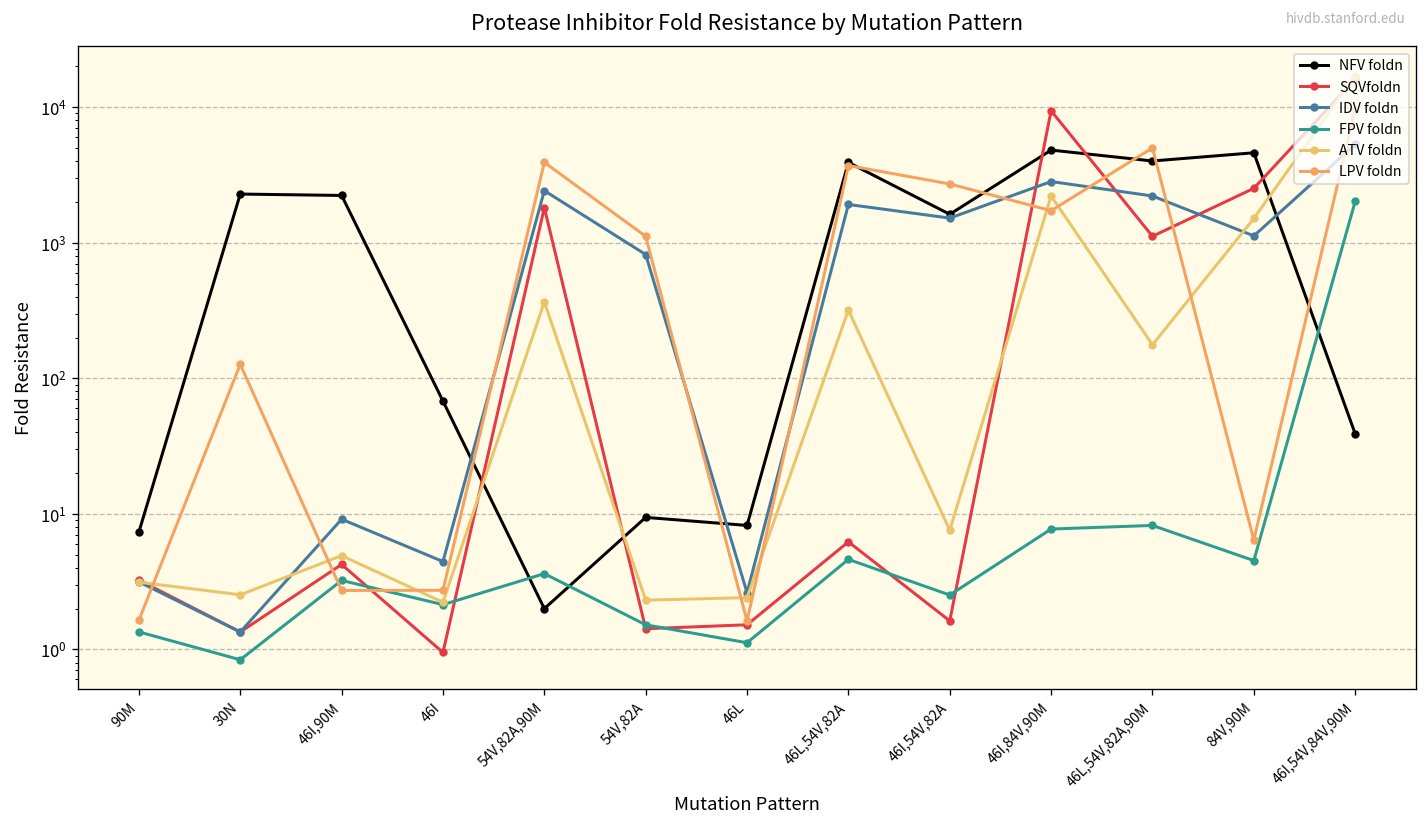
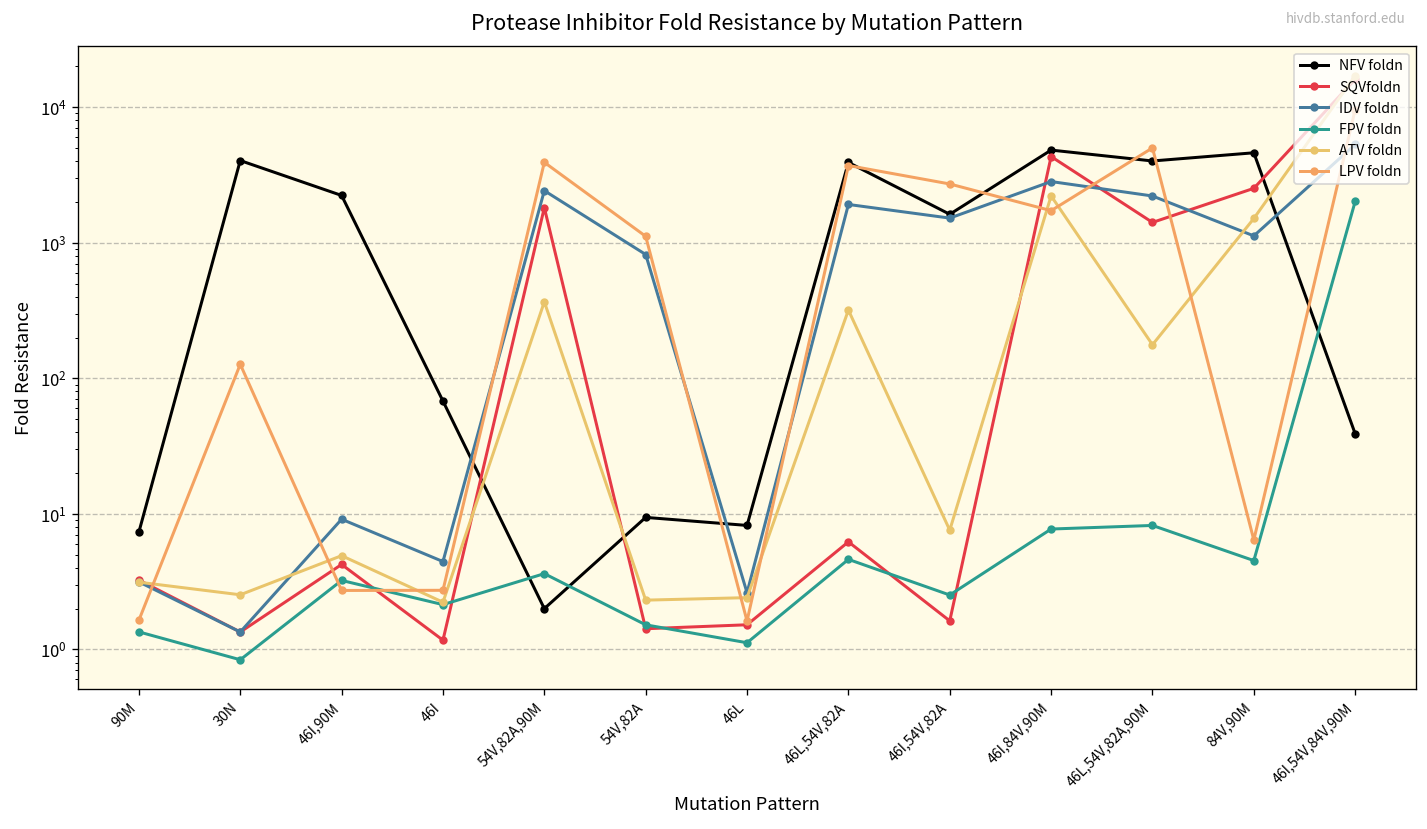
  {
    "NFV foldn": {
      "90M": 7,
-     "30N": 2300,
+     "30N": 4000,
      "46I,90M": 2200,
      "46I": 70,
      "54V,82A,90M": 2,
      "54V,82A": 9,
      "46L": 8,
      "46L,54V,82A": 3900,
      "46I,54V,82A": 1600,
      "46I,84V,90M": 4800,
      "46L,54V,82A,90M": 4000,
      "84V,90M": 4600,
      "46I,54V,84V,90M": 39
    },
    "SQVfoldn": {
      "46I,90M": 4.2,
-     "46I": 1.0,
+     "46I": 1.2,
      "54V,82A,90M": 1800,
      "54V,82A": 1.4,
      "46L": 1.5,
      "46L,54V,82A": 6,
      "46I,54V,82A": 1.6,
-     "46I,84V,90M": 9000,
-     "46L,54V,82A,90M": 1100,
+     "46I,84V,90M": 4300,
+     "46L,54V,82A,90M": 1400,
      "84V,90M": 2500
    }
  }
